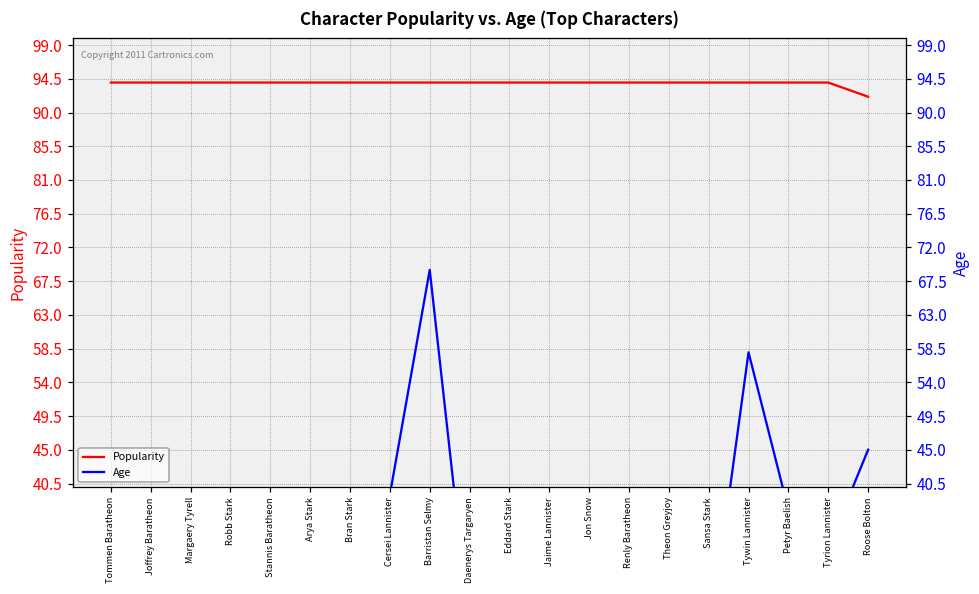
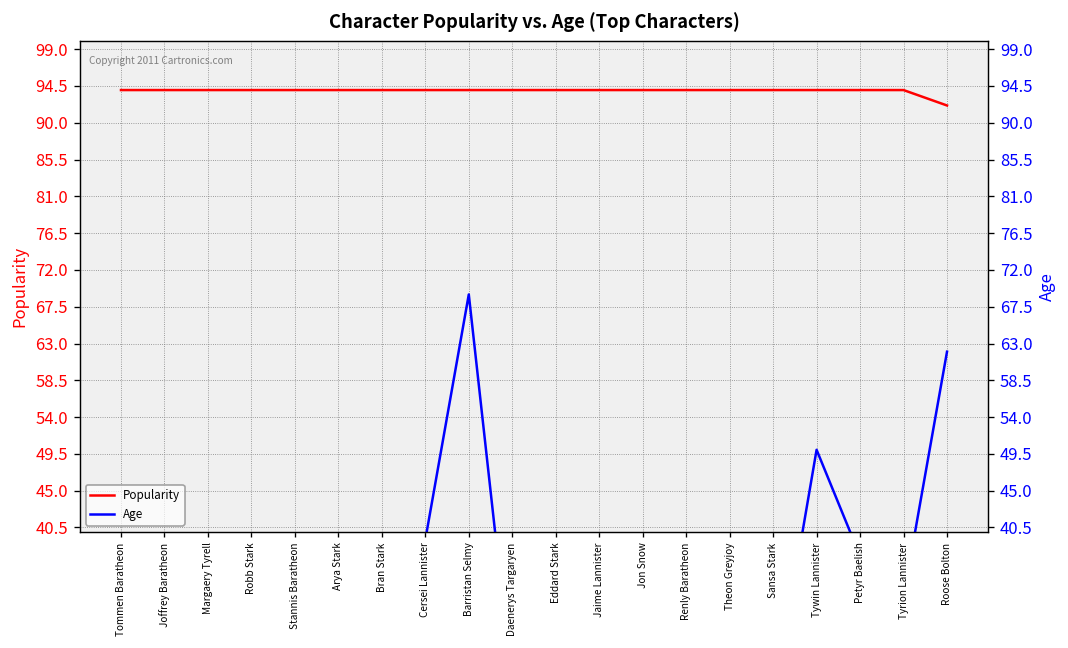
  {
    "Popularity": {
      "Robb Stark": 94,
      "Stannis Baratheon": 94,
      "Arya Stark": 94,
      "Bran Stark": 94,
      "Cersei Lannister": 94,
      "Barristan Selmy": 94,
      "Daenerys Targaryen": 94,
      "Eddard Stark": 94,
      "Jaime Lannister": 94,
      "Jon Snow": 94,
      "Renly Baratheon": 94,
      "Theon Greyjoy": 94,
      "Sansa Stark": 94,
      "Tywin Lannister": 94,
      "Petyr Baelish": 94,
      "Tyrion Lannister": 94,
      "Roose Bolton": 92
    },
    "Age": {
      "Barristan Selmy": 69,
-     "Tywin Lannister": 58,
-     "Roose Bolton": 45
+     "Tywin Lannister": 50,
+     "Roose Bolton": 62
    }
  }
